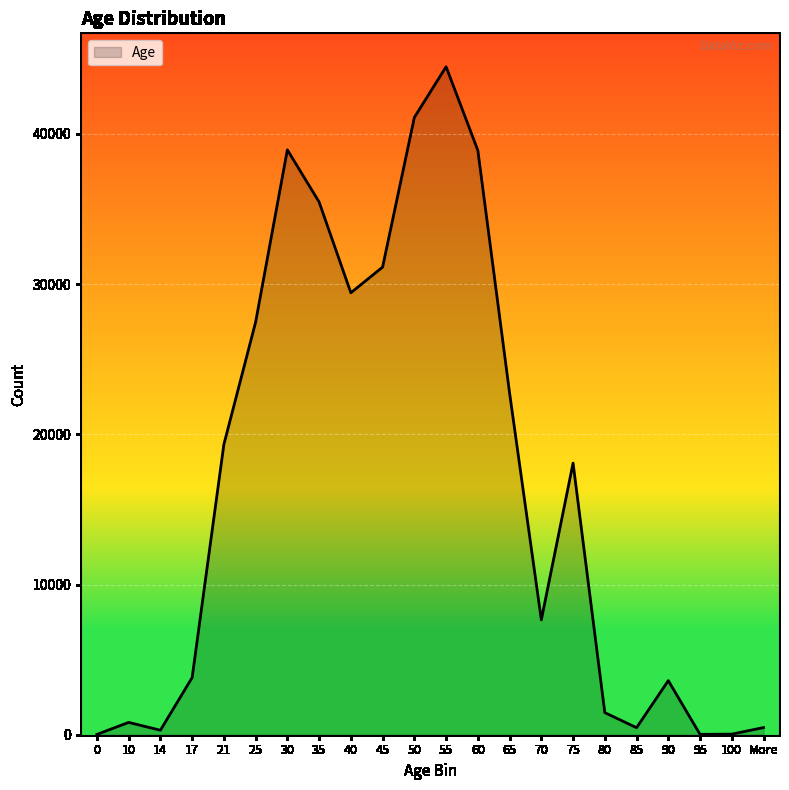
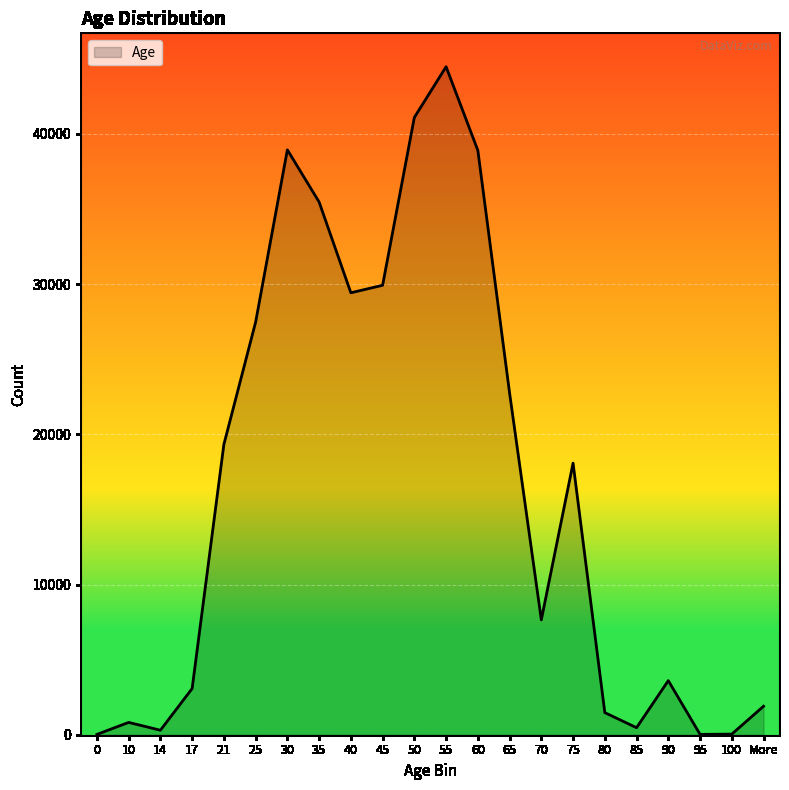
  {
    "0": 0,
    "10": 800,
    "14": 300,
-   "17": 3800,
+   "17": 3100,
    "21": 19300,
    "25": 27500,
    "30": 38900,
    "35": 35500,
    "40": 29400,
-   "45": 31100,
+   "45": 29900,
    "50": 41100,
    "55": 44500,
    "60": 38900,
    "65": 22800,
    "70": 7600,
    "75": 18100,
    "80": 1500,
    "85": 500,
    "90": 3600,
    "95": 0,
    "100": 0,
-   "More": 500
+   "More": 1900
  }
